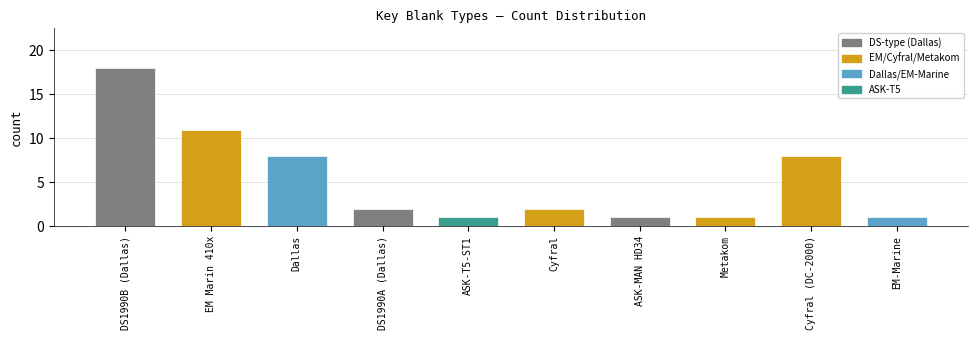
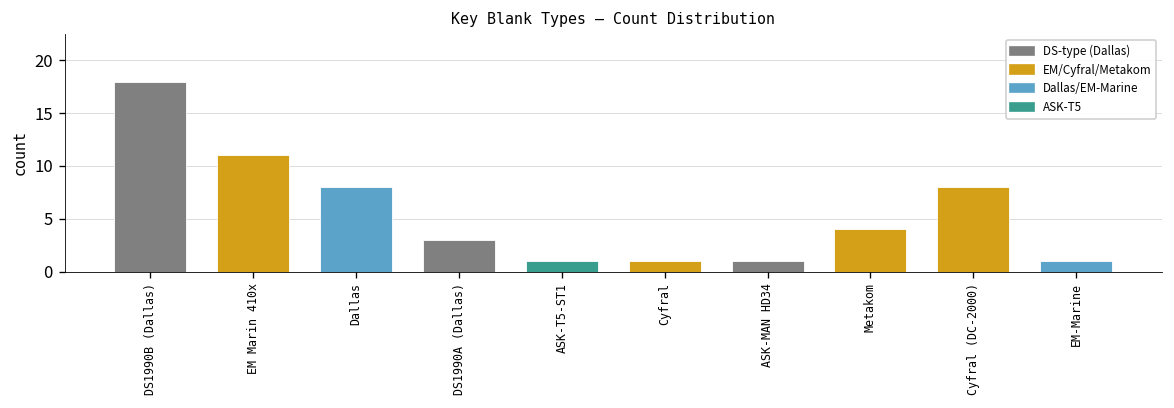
  {
    "DS1990B (Dallas)": 18,
    "EM Marin 410x": 11,
    "Dallas": 8,
-   "DS1990A (Dallas)": 2,
+   "DS1990A (Dallas)": 3,
    "ASK-T5-ST1": 1,
-   "Cyfral": 2,
+   "Cyfral": 1,
    "ASK-MAN HD34": 1,
-   "Metakom": 1,
+   "Metakom": 4,
    "Cyfral (DC-2000)": 8,
    "EM-Marine": 1
  }
